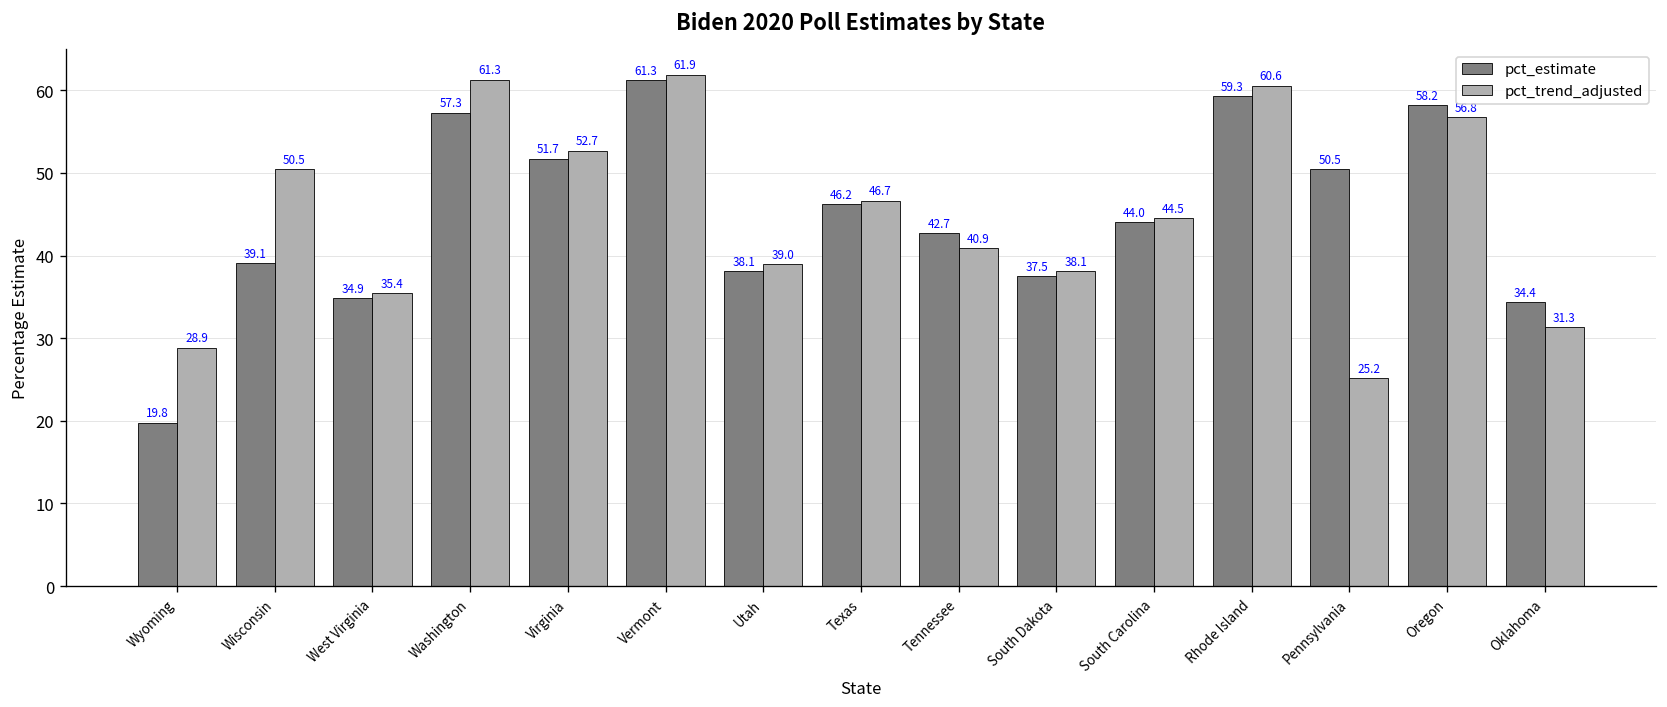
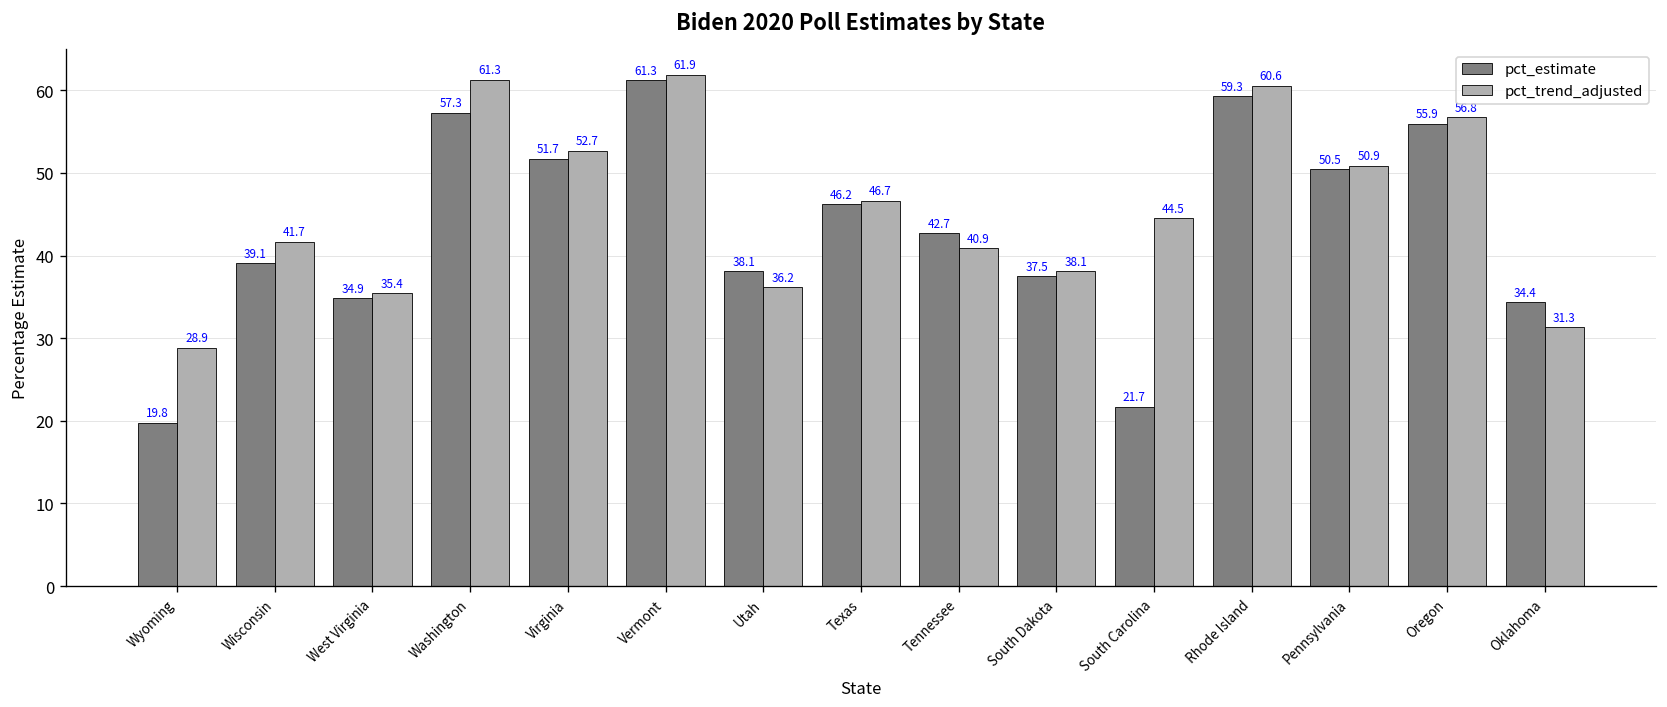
  {
    "pct_estimate": {
      "Wyoming": 19.8,
      "Wisconsin": 39.1,
      "West Virginia": 34.9,
      "Washington": 57.3,
      "Virginia": 51.7,
      "Vermont": 61.3,
      "Utah": 38.1,
      "Texas": 46.2,
      "Tennessee": 42.7,
      "South Dakota": 37.5,
-     "South Carolina": 44.0,
+     "South Carolina": 21.7,
      "Rhode Island": 59.3,
      "Pennsylvania": 50.5,
-     "Oregon": 58.2,
+     "Oregon": 55.9,
      "Oklahoma": 34.4
    },
    "pct_trend_adjusted": {
      "Wyoming": 28.9,
-     "Wisconsin": 50.5,
+     "Wisconsin": 41.7,
      "West Virginia": 35.4,
      "Washington": 61.3,
      "Virginia": 52.7,
      "Vermont": 61.9,
-     "Utah": 39.0,
+     "Utah": 36.2,
      "Texas": 46.7,
      "Tennessee": 40.9,
      "South Dakota": 38.1,
      "South Carolina": 44.5,
      "Rhode Island": 60.6,
-     "Pennsylvania": 25.2,
+     "Pennsylvania": 50.9,
      "Oklahoma": 31.3
    }
  }
